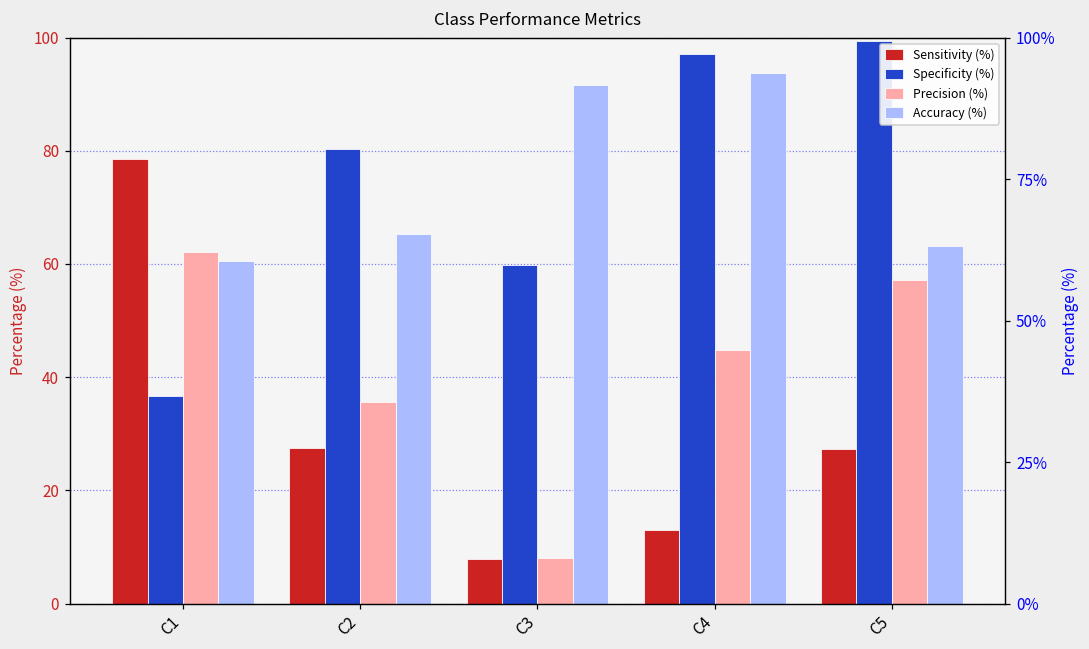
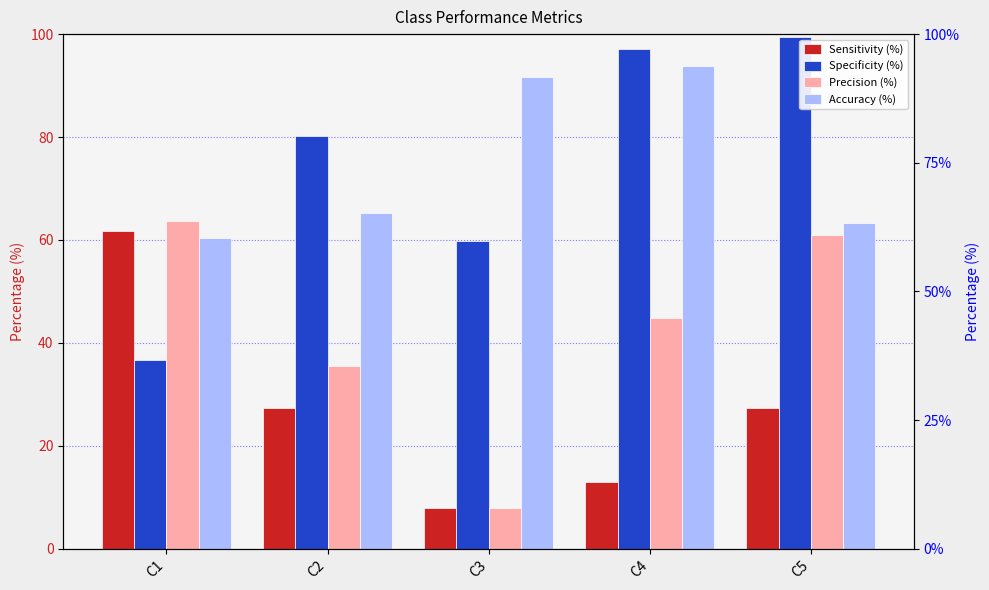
  {
    "Sensitivity (%)": {
-     "C1": 78,
+     "C1": 62,
      "C2": 27,
      "C3": 8,
      "C4": 13,
      "C5": 27
    },
    "Specificity (%)": {
      "C1": 37,
      "C2": 80,
      "C3": 60,
      "C4": 97,
      "C5": 99
    },
    "Precision (%)": {
-     "C1": 62,
+     "C1": 64,
      "C2": 36,
      "C3": 8,
      "C4": 45,
-     "C5": 57
+     "C5": 61
    },
    "Accuracy (%)": {
      "C1": 60,
      "C2": 65,
      "C3": 92,
      "C4": 94,
      "C5": 63
    }
  }
